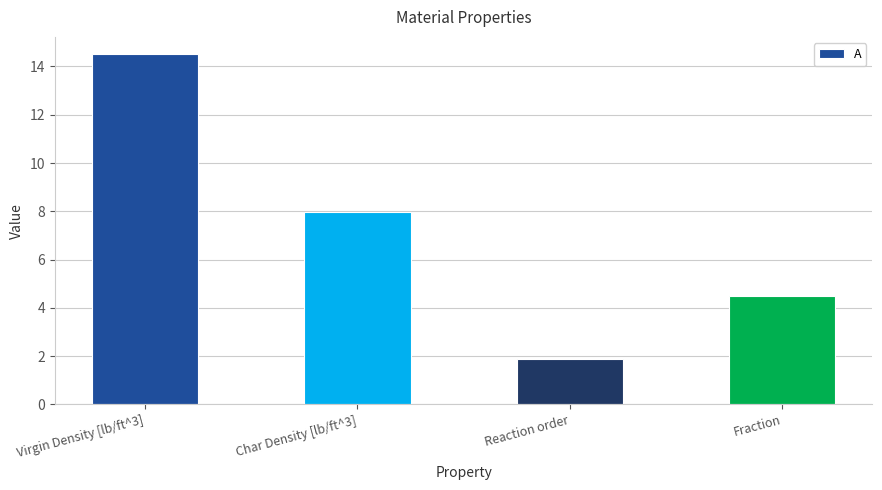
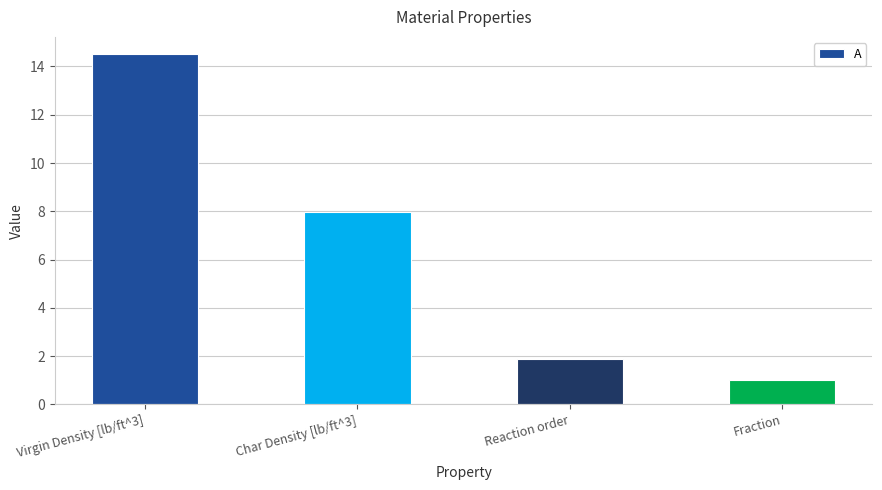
  {
    "Virgin Density [lb/ft^3]": 14.5,
    "Char Density [lb/ft^3]": 8.0,
    "Reaction order": 1.9,
-   "Fraction": 4.5
+   "Fraction": 1.0
  }
